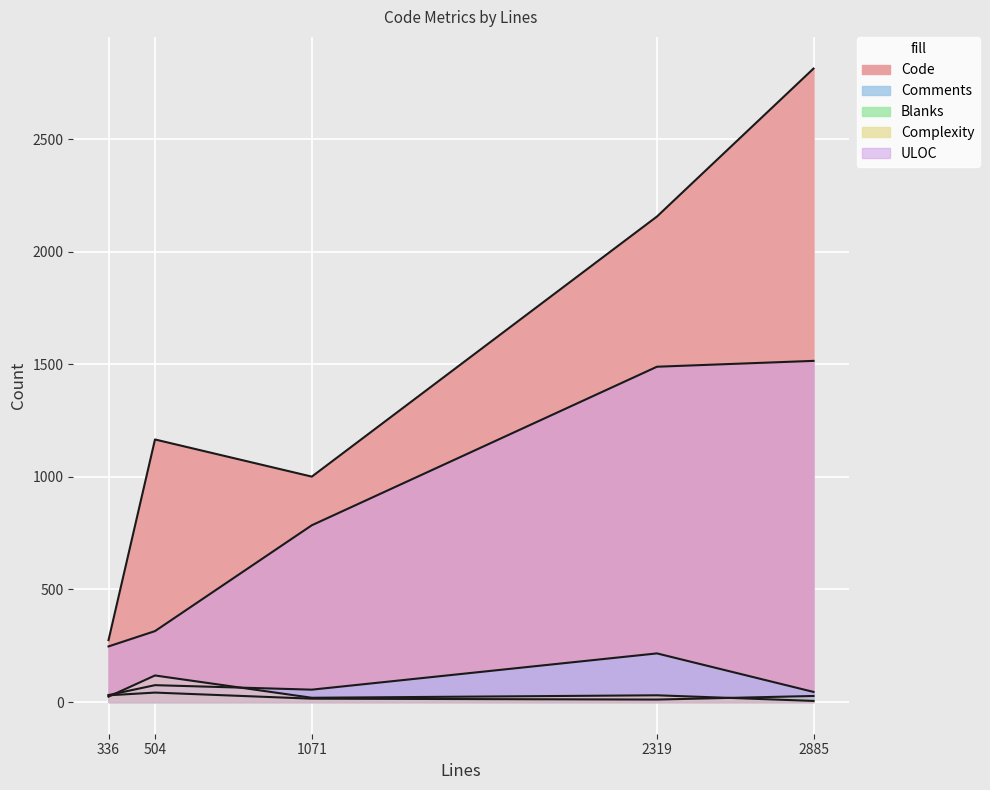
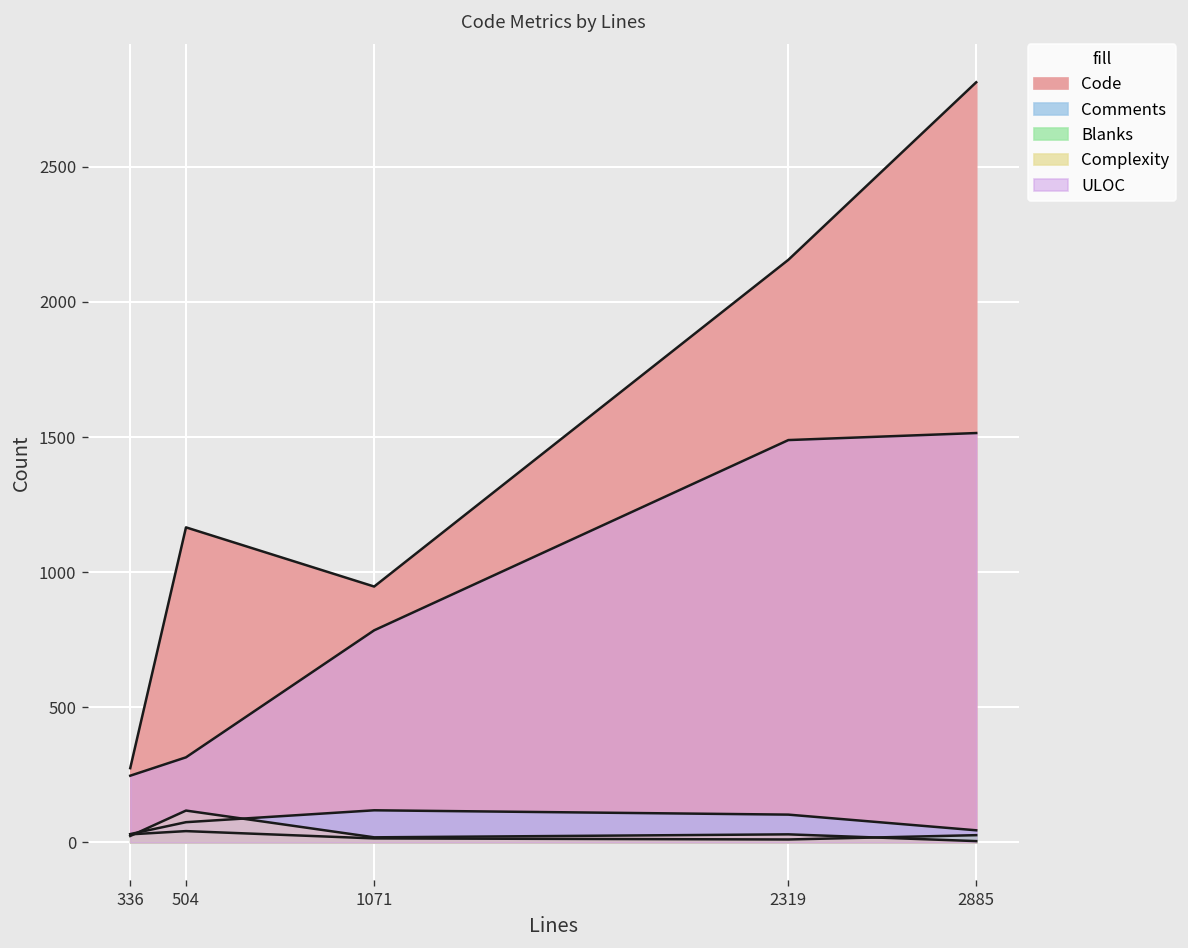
  {
    "Code": {
      "336": 280,
      "504": 1170,
-     "1071": 1000,
+     "1071": 950,
      "2319": 2160,
      "2885": 2810
    },
    "Comments": {
      "504": 80,
-     "1071": 60,
-     "2319": 220,
+     "1071": 120,
+     "2319": 100,
      "2885": 50
    },
    "Blanks": {
      "504": 40,
      "2319": 10,
      "2885": 30
    },
    "Complexity": {
      "504": 120,
      "2319": 30,
      "2885": 10
    },
    "ULOC": {
      "336": 250,
      "504": 320,
      "1071": 790,
      "2319": 1490,
      "2885": 1520
    }
  }
